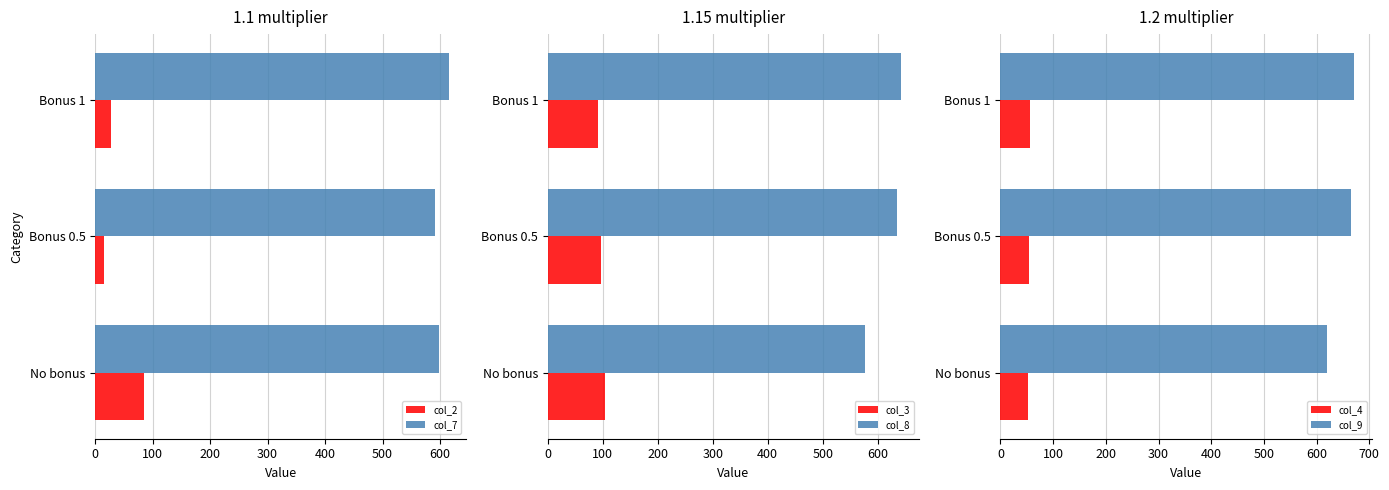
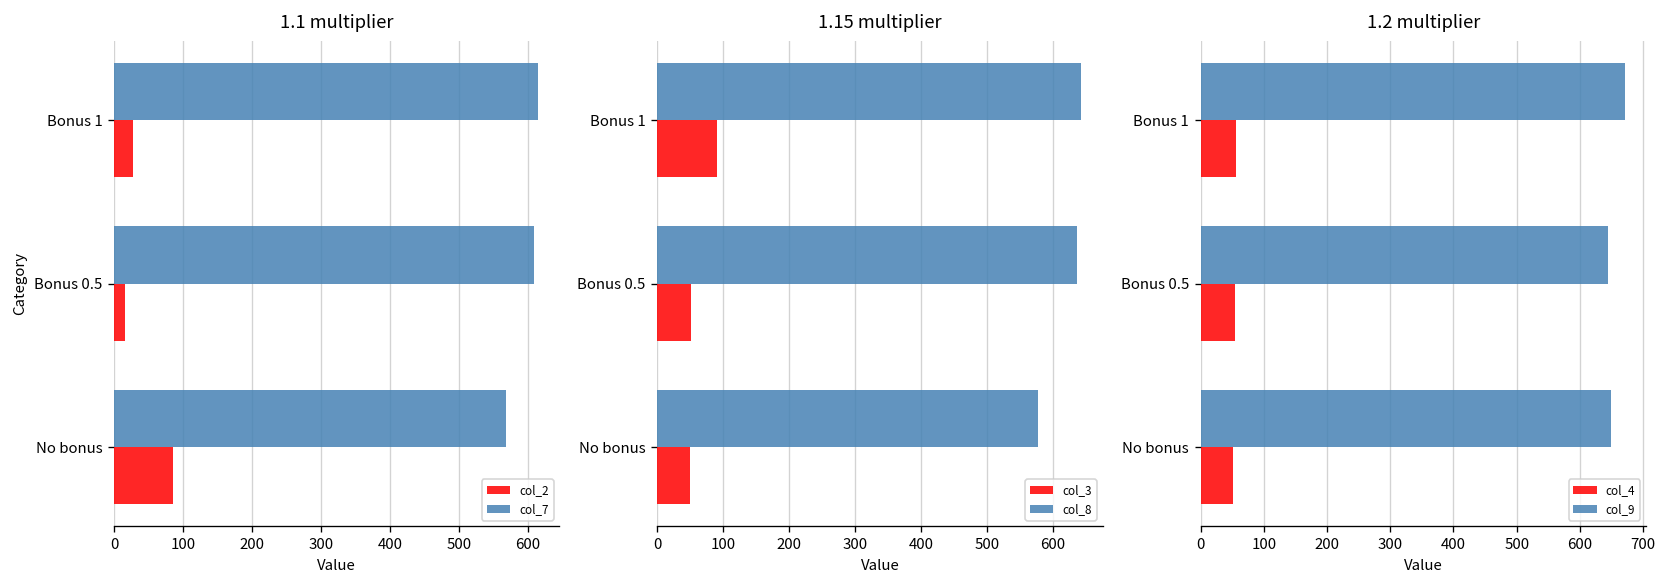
  {
    "1.1 multiplier": {
      "col_2": {
        "Bonus 1": 30,
        "Bonus 0.5": 20,
        "No bonus": 90
      },
      "col_7": {
        "Bonus 1": 610,
-       "Bonus 0.5": 590,
-       "No bonus": 600
+       "Bonus 0.5": 610,
+       "No bonus": 570
      }
    },
    "1.15 multiplier": {
      "col_3": {
        "Bonus 1": 90,
-       "Bonus 0.5": 100,
-       "No bonus": 100
+       "Bonus 0.5": 50,
+       "No bonus": 50
      },
      "col_8": {
        "Bonus 1": 640,
        "Bonus 0.5": 640,
        "No bonus": 580
      }
    },
    "1.2 multiplier": {
      "col_4": {
        "Bonus 1": 60,
        "Bonus 0.5": 50,
        "No bonus": 50
      },
      "col_9": {
        "Bonus 1": 670,
-       "Bonus 0.5": 670,
-       "No bonus": 620
+       "Bonus 0.5": 650,
+       "No bonus": 650
      }
    }
  }
